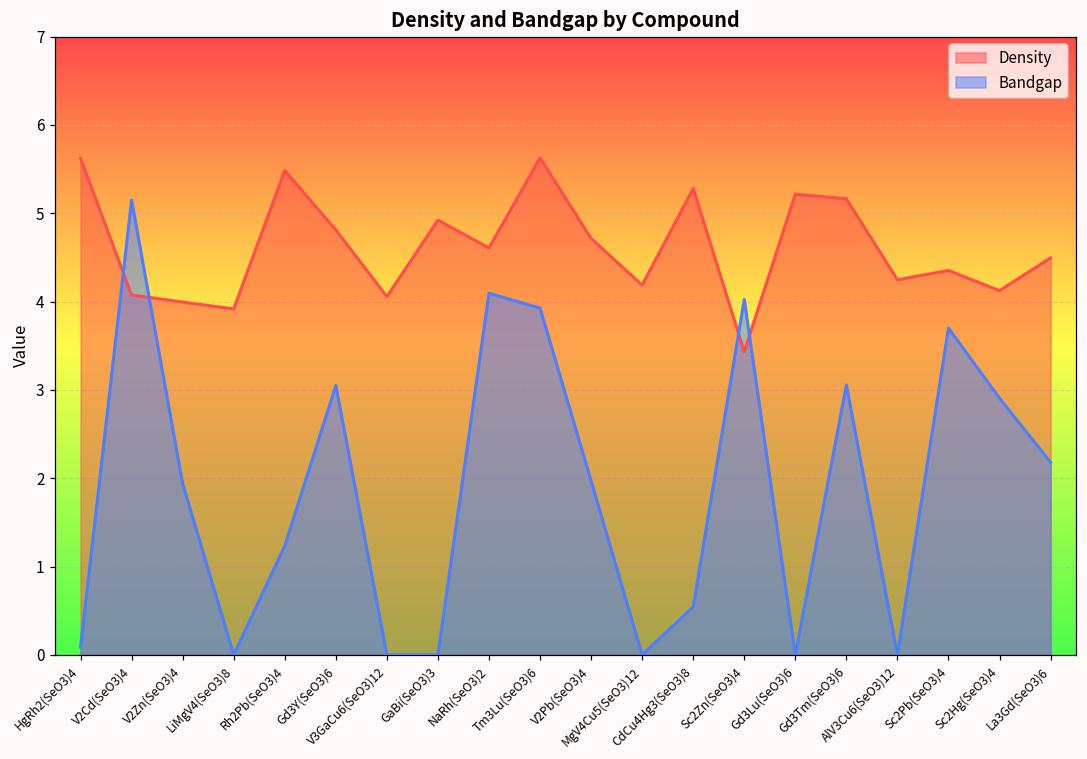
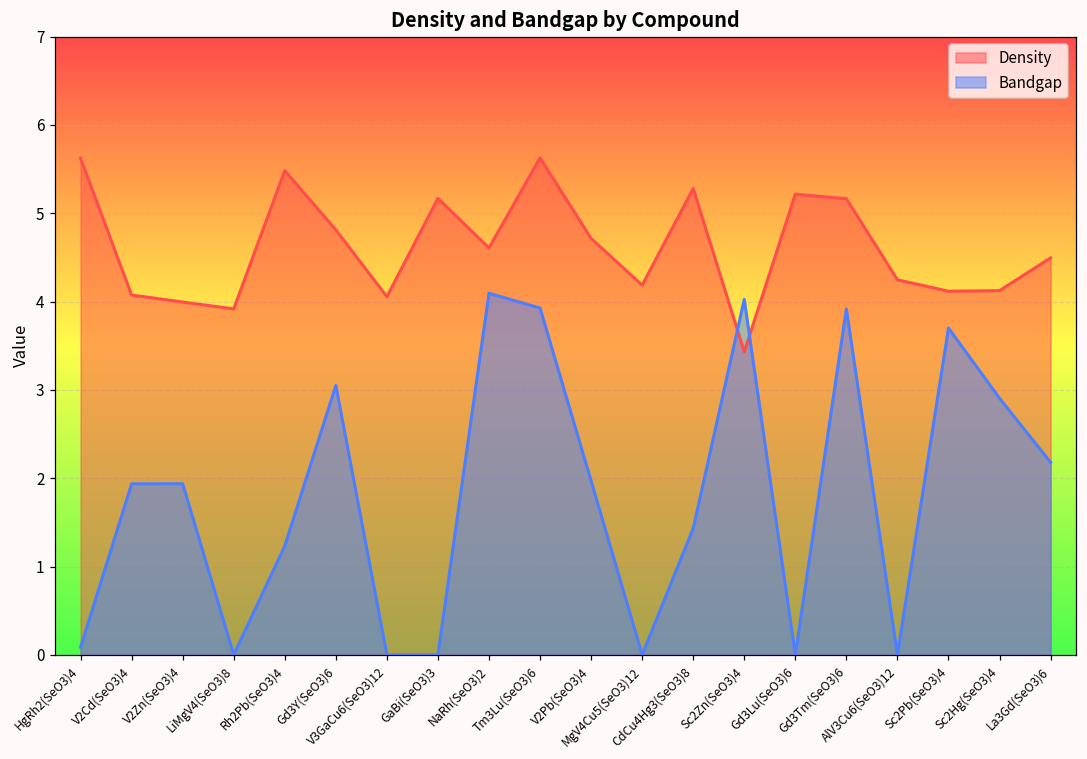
  {
    "Density": {
      "HgRh2(SeO3)4": 5.6,
      "V2Cd(SeO3)4": 4.1,
      "V2Zn(SeO3)4": 4.0,
      "LiMgV4(SeO3)8": 3.9,
      "Rh2Pb(SeO3)4": 5.5,
      "Gd3Y(SeO3)6": 4.8,
      "V3GaCu6(SeO3)12": 4.1,
-     "GaBi(SeO3)3": 4.9,
+     "GaBi(SeO3)3": 5.2,
      "NaRh(SeO3)2": 4.6,
      "Tm3Lu(SeO3)6": 5.6,
      "V2Pb(SeO3)4": 4.7,
      "MgV4Cu5(SeO3)12": 4.2,
      "CdCu4Hg3(SeO3)8": 5.3,
      "Sc2Zn(SeO3)4": 3.4,
      "Gd3Lu(SeO3)6": 5.2,
      "Gd3Tm(SeO3)6": 5.2,
      "AlV3Cu6(SeO3)12": 4.2,
-     "Sc2Pb(SeO3)4": 4.4,
+     "Sc2Pb(SeO3)4": 4.1,
      "Sc2Hg(SeO3)4": 4.1,
      "La3Gd(SeO3)6": 4.5
    },
    "Bandgap": {
      "HgRh2(SeO3)4": 0.1,
-     "V2Cd(SeO3)4": 5.1,
+     "V2Cd(SeO3)4": 1.9,
      "V2Zn(SeO3)4": 1.9,
      "LiMgV4(SeO3)8": 0.0,
      "Rh2Pb(SeO3)4": 1.2,
      "Gd3Y(SeO3)6": 3.1,
      "V3GaCu6(SeO3)12": 0.0,
      "GaBi(SeO3)3": 0.0,
      "NaRh(SeO3)2": 4.1,
      "Tm3Lu(SeO3)6": 3.9,
      "V2Pb(SeO3)4": 2.0,
      "MgV4Cu5(SeO3)12": 0.0,
-     "CdCu4Hg3(SeO3)8": 0.5,
+     "CdCu4Hg3(SeO3)8": 1.4,
      "Sc2Zn(SeO3)4": 4.0,
      "Gd3Lu(SeO3)6": 0.0,
-     "Gd3Tm(SeO3)6": 3.1,
+     "Gd3Tm(SeO3)6": 3.9,
      "AlV3Cu6(SeO3)12": 0.0,
      "Sc2Pb(SeO3)4": 3.7,
      "Sc2Hg(SeO3)4": 2.9,
      "La3Gd(SeO3)6": 2.2
    }
  }
